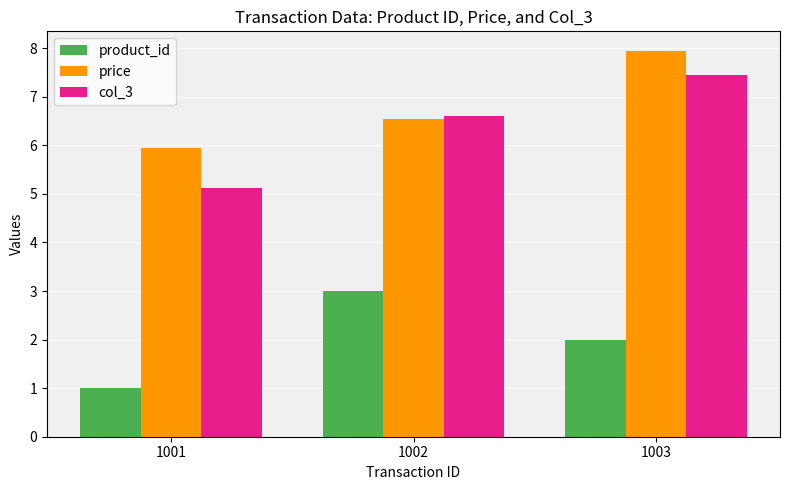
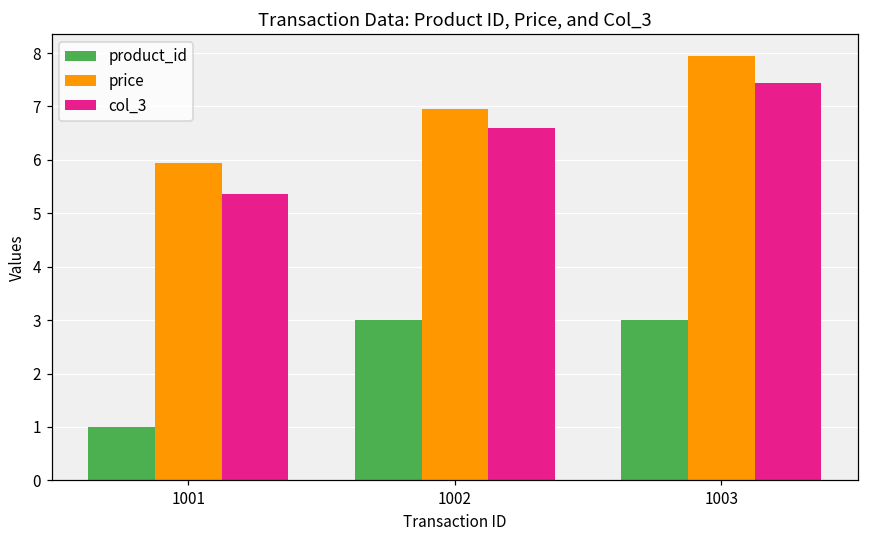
  {
    "product_id": {
      "1001": 1,
      "1002": 3,
-     "1003": 2
+     "1003": 3
    },
    "price": {
      "1001": 6.0,
-     "1002": 6.6,
+     "1002": 7.0,
      "1003": 8.0
    },
    "col_3": {
-     "1001": 5.1,
+     "1001": 5.4,
      "1002": 6.6,
      "1003": 7.4
    }
  }
